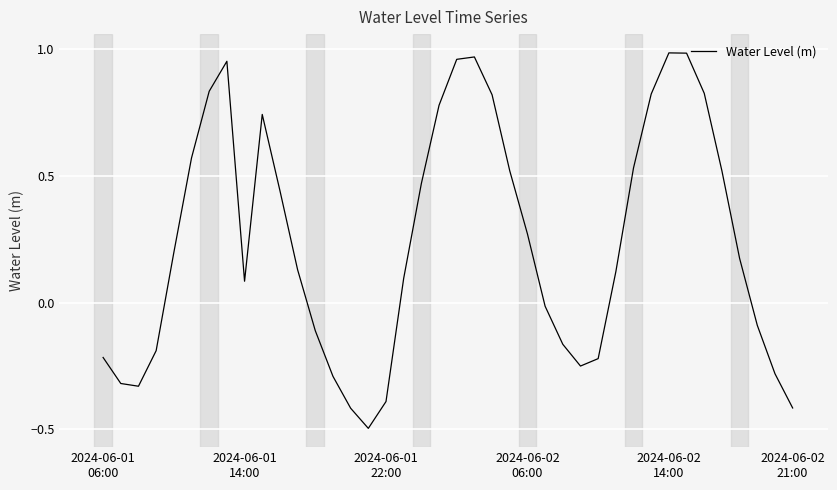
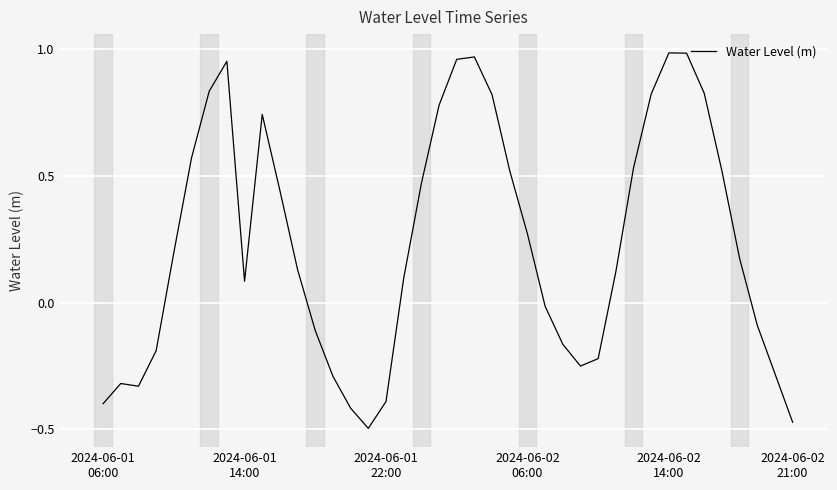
  {
-   "2024-06-01 06:00": -0.22,
+   "2024-06-01 06:00": -0.40,
    "2024-06-01 14:00": 0.08,
    "2024-06-01 22:00": -0.39,
    "2024-06-02 06:00": 0.27,
    "2024-06-02 14:00": 0.99,
-   "2024-06-02 21:00": -0.42
+   "2024-06-02 21:00": -0.47
  }
